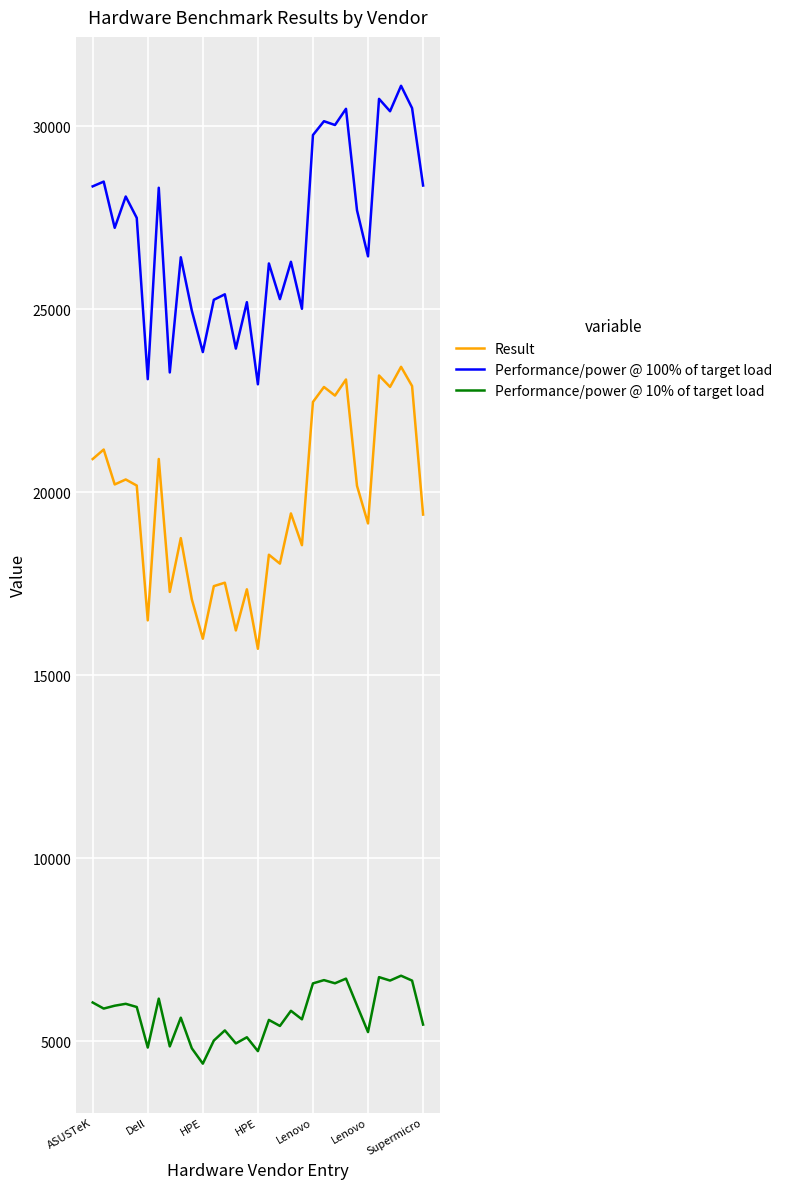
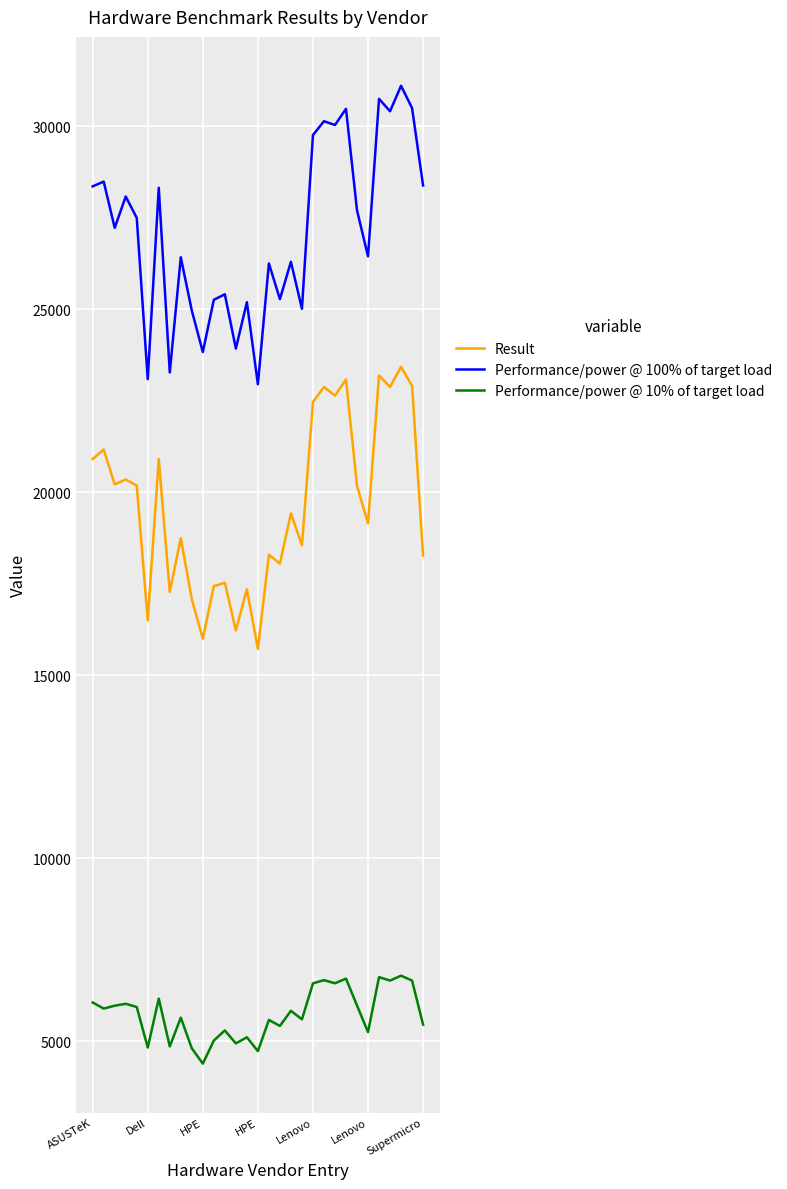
  {
    "Result": {
-     "Supermicro": 19400
+     "Supermicro": 18300
    },
    "Performance/power @ 100% of target load": {
      "Supermicro": 28400
    },
    "Performance/power @ 10% of target load": {
      "Supermicro": 5500
    }
  }
